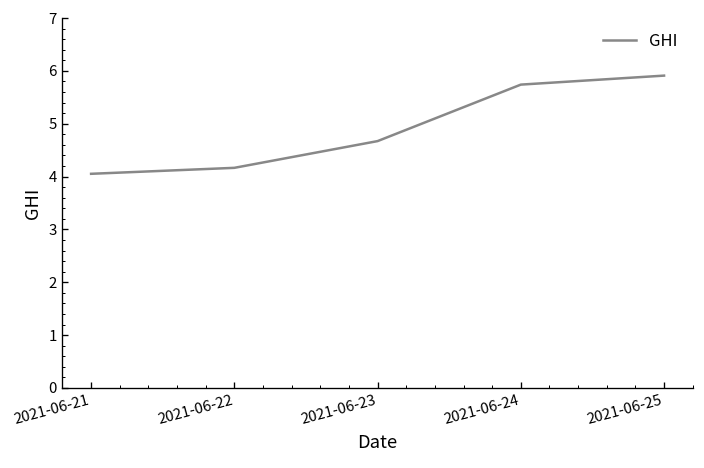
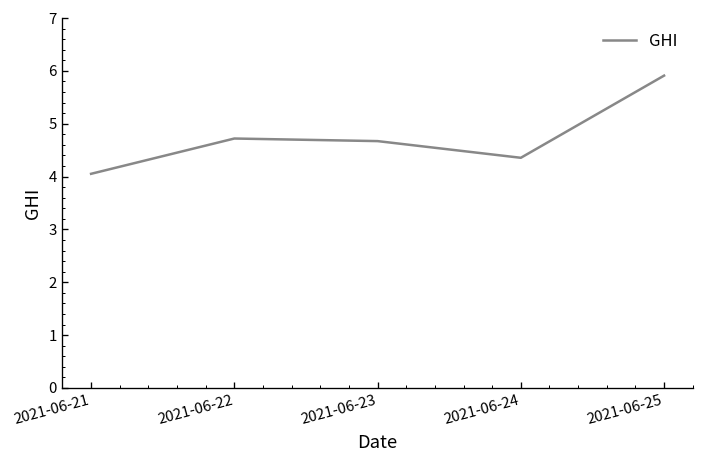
  {
    "2021-06-21": 4.1,
-   "2021-06-22": 4.2,
+   "2021-06-22": 4.7,
    "2021-06-23": 4.7,
-   "2021-06-24": 5.7,
+   "2021-06-24": 4.4,
    "2021-06-25": 5.9
  }
